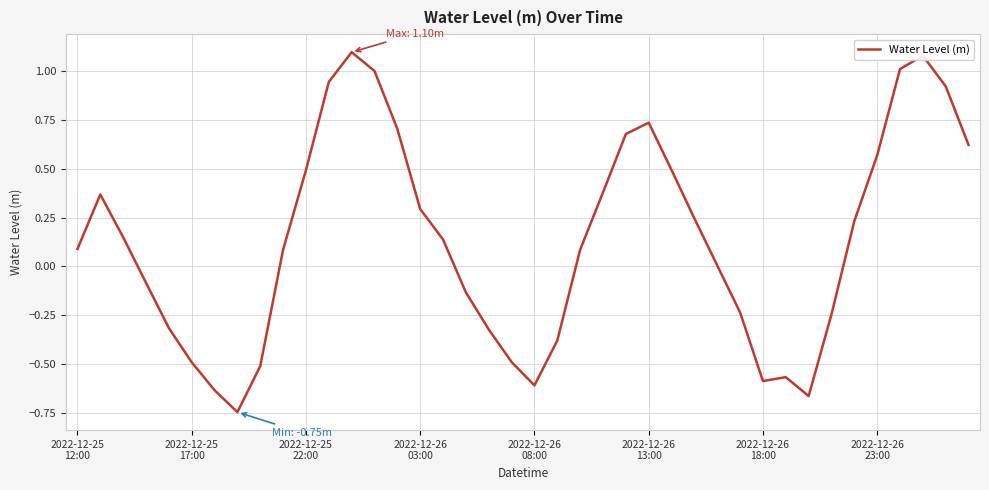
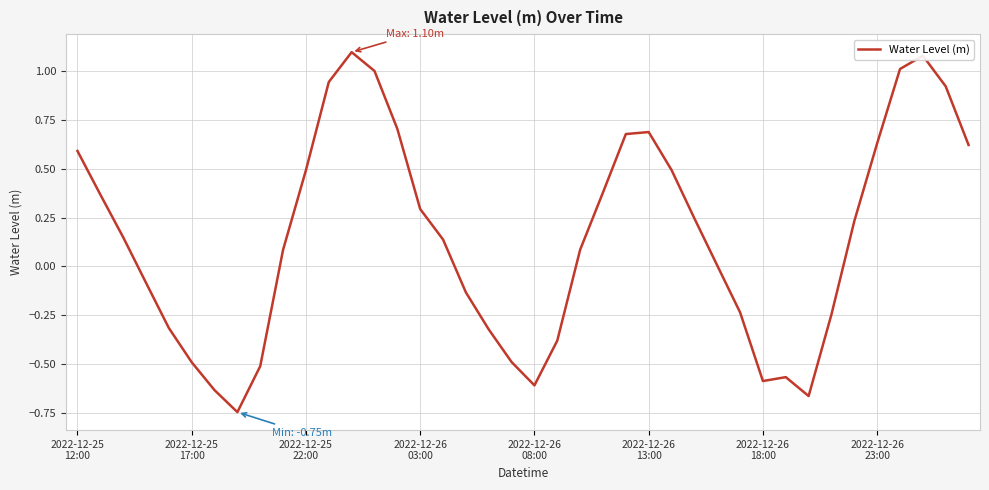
  {
-   "2022-12-25 12:00": 0.09,
+   "2022-12-25 12:00": 0.59,
    "2022-12-25 17:00": -0.49,
    "2022-12-25 22:00": 0.49,
    "2022-12-26 03:00": 0.29,
    "2022-12-26 08:00": -0.61,
-   "2022-12-26 13:00": 0.74,
+   "2022-12-26 13:00": 0.69,
    "2022-12-26 18:00": -0.59,
-   "2022-12-26 23:00": 0.57
+   "2022-12-26 23:00": 0.63
  }
